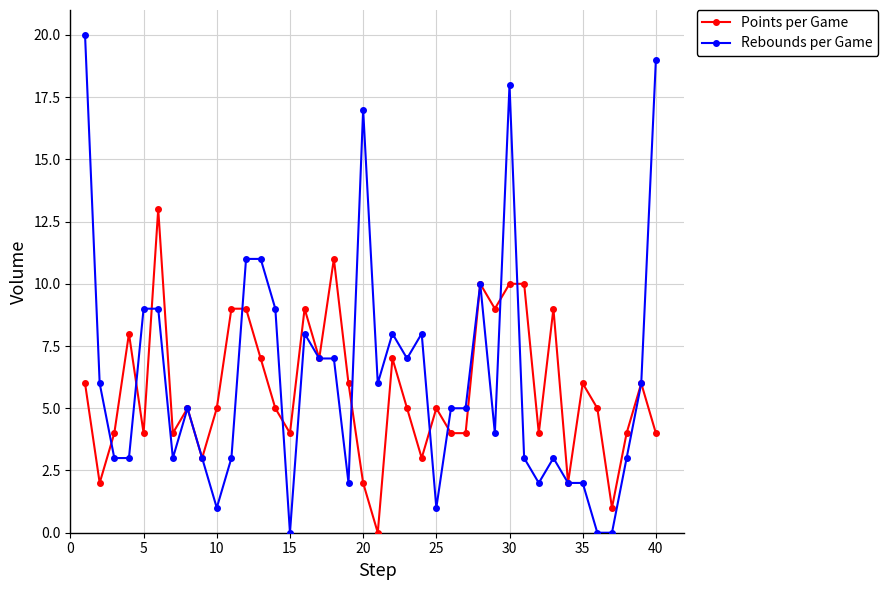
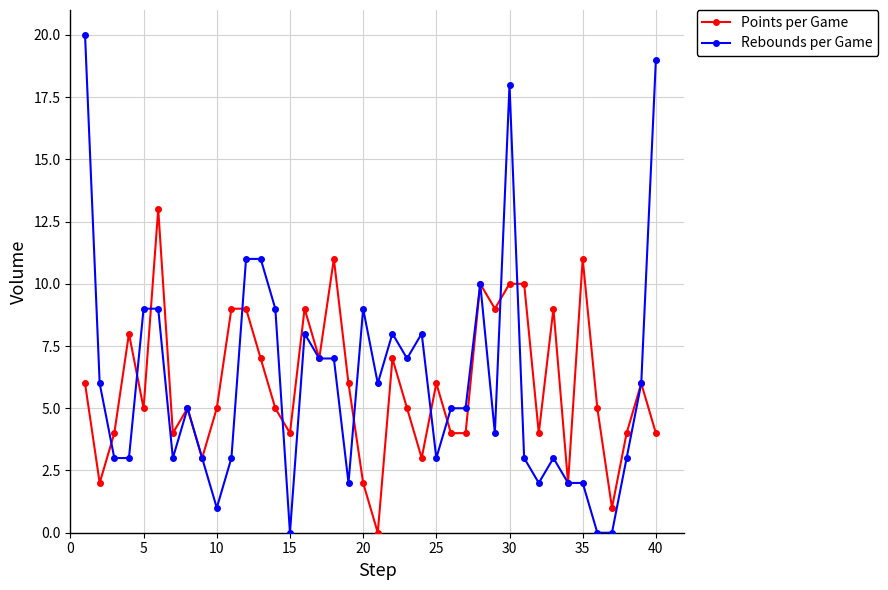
  {
    "Points per Game": {
-     "5": 4,
+     "5": 5,
      "10": 5,
      "15": 4,
      "20": 2,
-     "25": 5,
+     "25": 6,
      "30": 10,
-     "35": 6,
+     "35": 11,
      "40": 4
    },
    "Rebounds per Game": {
      "5": 9,
      "10": 1,
      "15": 0,
-     "20": 17,
-     "25": 1,
+     "20": 9,
+     "25": 3,
      "30": 18,
      "35": 2,
      "40": 19
    }
  }
